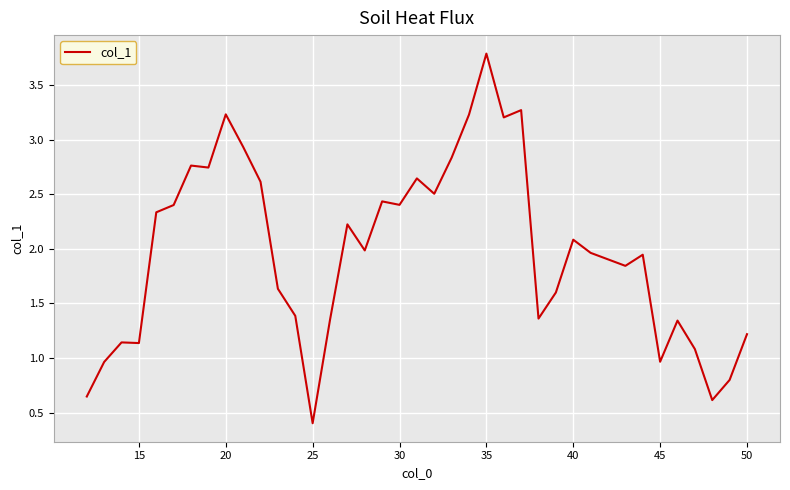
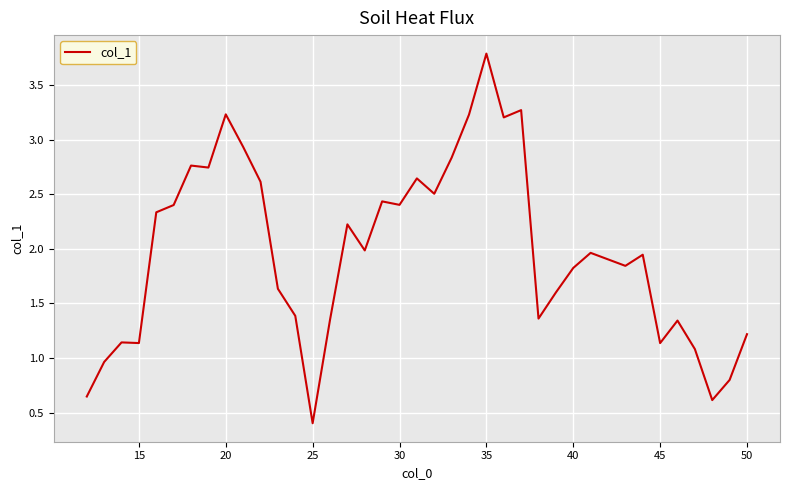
  {
    "15": 1.14,
    "20": 3.23,
    "25": 0.40,
    "30": 2.40,
    "35": 3.79,
-   "40": 2.08,
-   "45": 0.97,
+   "40": 1.83,
+   "45": 1.14,
    "50": 1.22
  }
